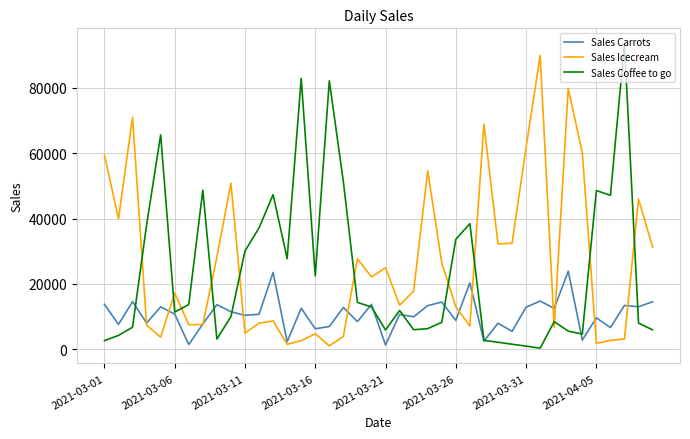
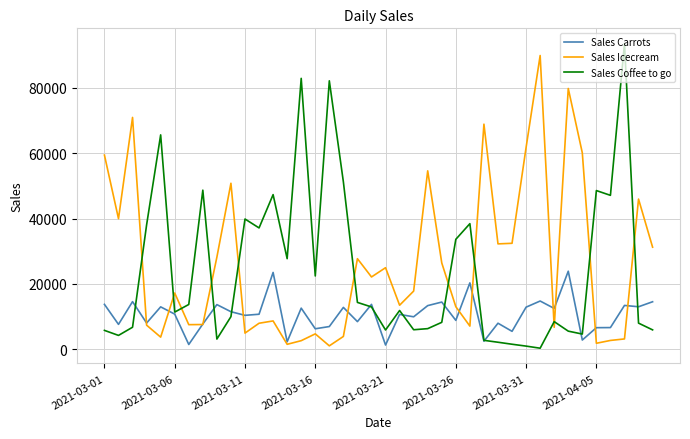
  {
    "Sales Carrots": {
      "2021-03-01": 14000,
      "2021-03-11": 10000,
      "2021-03-16": 6000,
      "2021-03-21": 1000,
      "2021-03-26": 9000,
      "2021-03-31": 13000,
-     "2021-04-05": 10000
+     "2021-04-05": 7000
    },
    "Sales Icecream": {
      "2021-03-01": 59000,
      "2021-03-06": 17000,
      "2021-03-11": 5000,
      "2021-03-16": 5000,
      "2021-03-21": 25000,
      "2021-03-26": 13000,
      "2021-03-31": 62000,
      "2021-04-05": 2000
    },
    "Sales Coffee to go": {
-     "2021-03-01": 3000,
-     "2021-03-11": 30000,
+     "2021-03-01": 6000,
+     "2021-03-11": 40000,
      "2021-03-16": 22000,
      "2021-03-21": 6000,
      "2021-03-26": 34000,
      "2021-03-31": 1000,
      "2021-04-05": 49000
    }
  }
